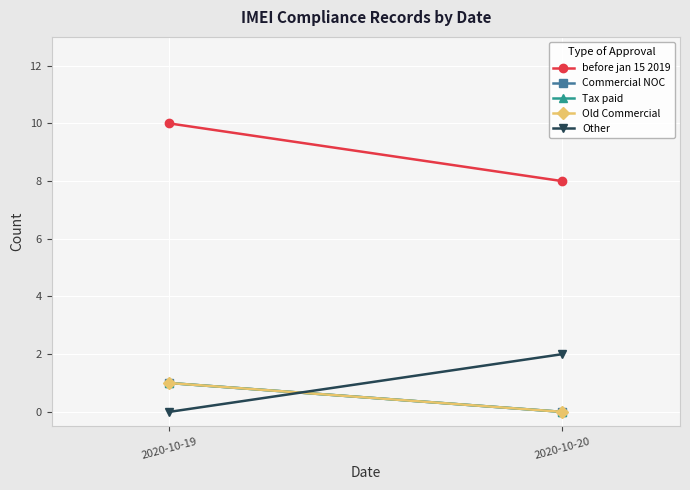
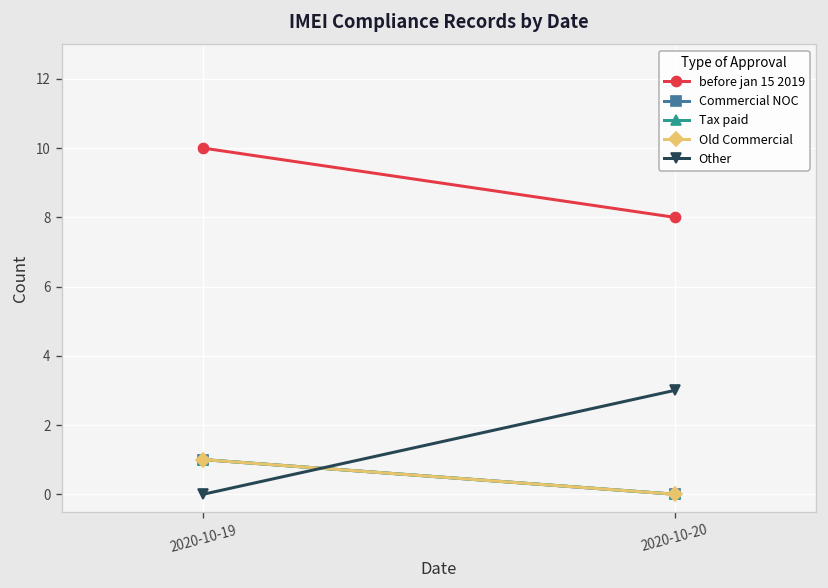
  {
    "before jan 15 2019": {
      "2020-10-19": 10,
      "2020-10-20": 8
    },
    "Old Commercial": {
      "2020-10-19": 1,
      "2020-10-20": 0
    },
    "Other": {
      "2020-10-19": 0,
-     "2020-10-20": 2
+     "2020-10-20": 3
    }
  }
